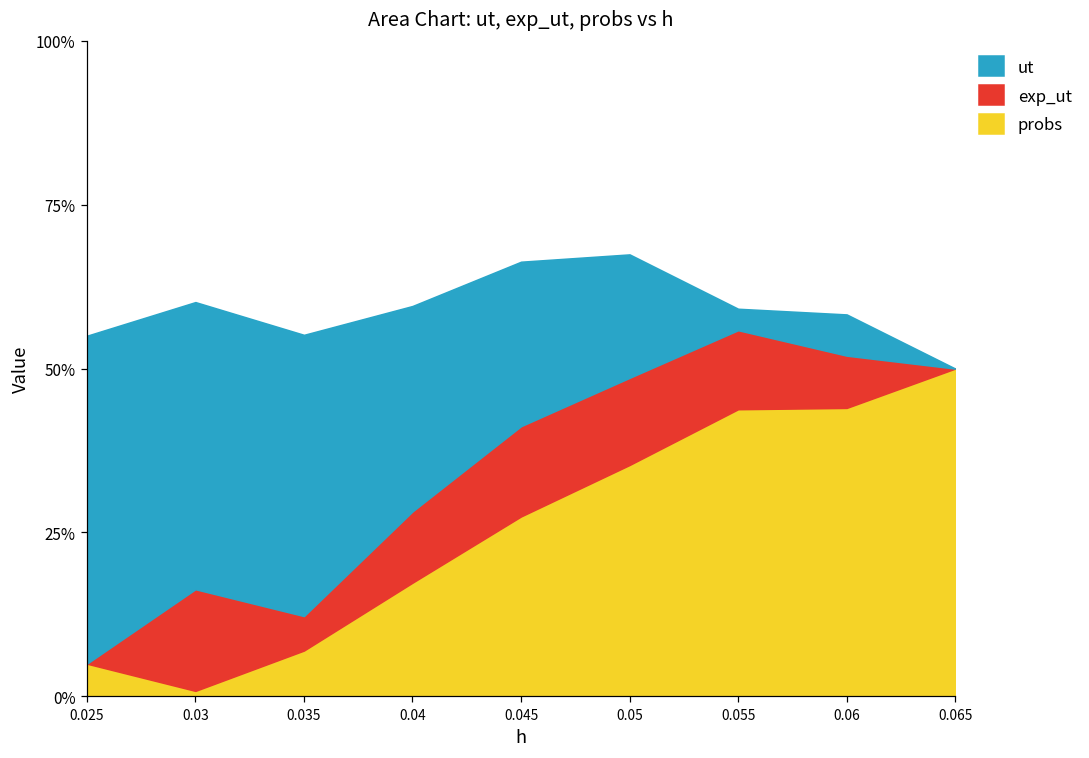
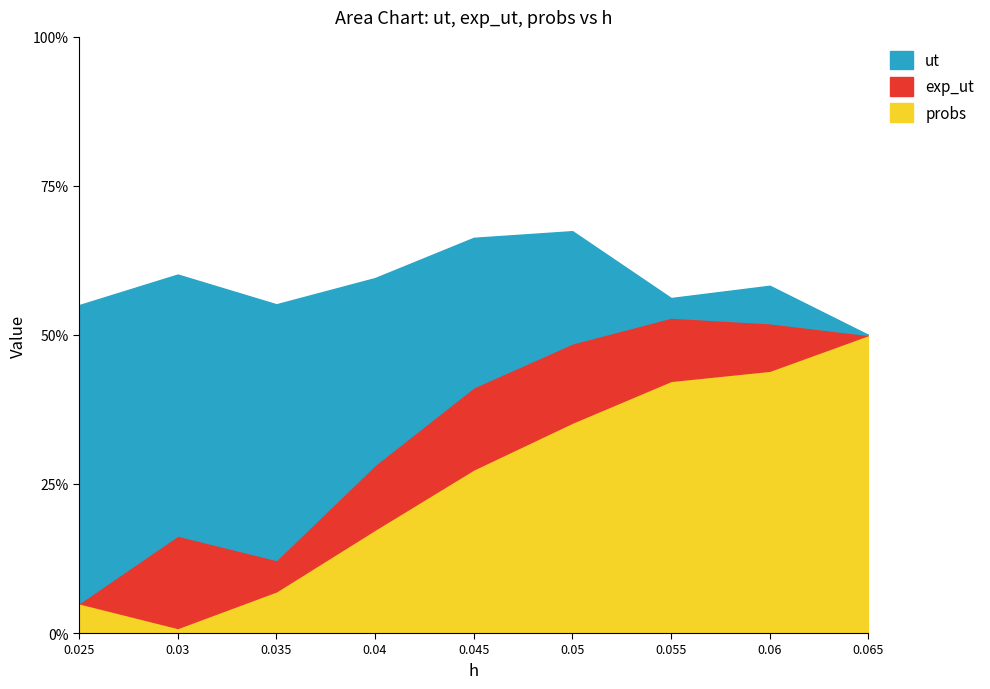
  {
    "probs": {
-     "0.055": "44%"
+     "0.055": "42%"
    },
    "exp_ut": {
-     "0.055": "12%"
+     "0.055": "11%"
    },
    "ut": {
      "0.025": "50%",
      "0.03": "44%",
      "0.035": "43%",
      "0.04": "31%",
      "0.045": "25%",
      "0.05": "19%",
      "0.055": "3%",
      "0.06": "6%"
    }
  }
